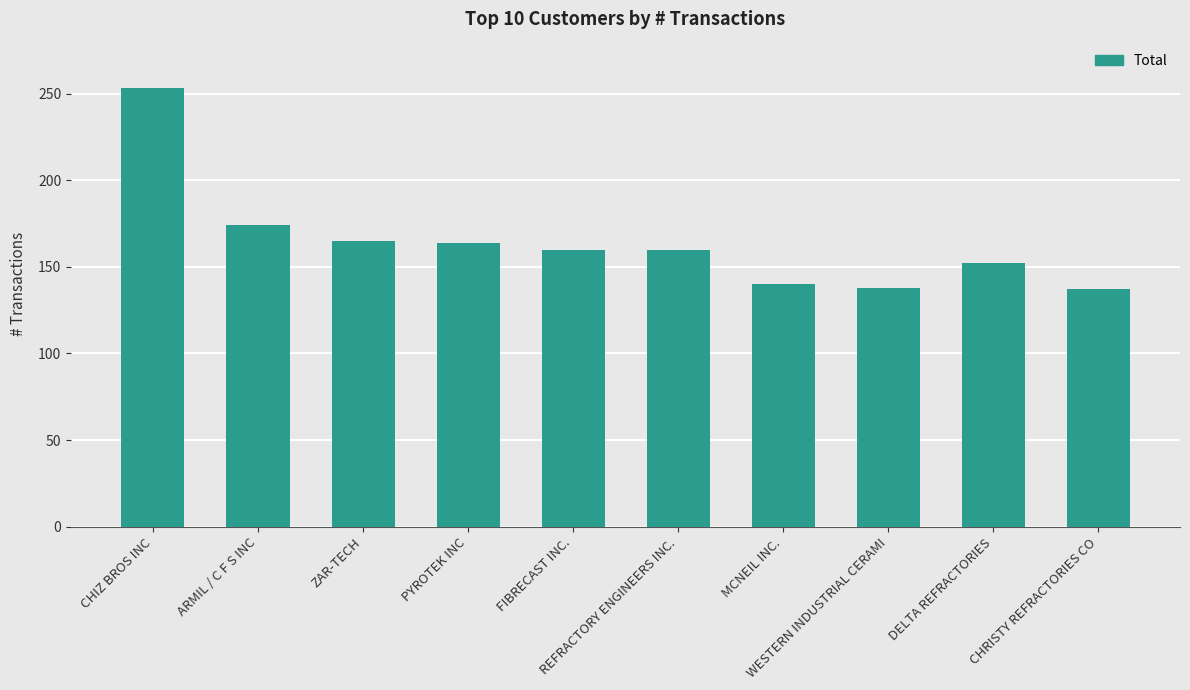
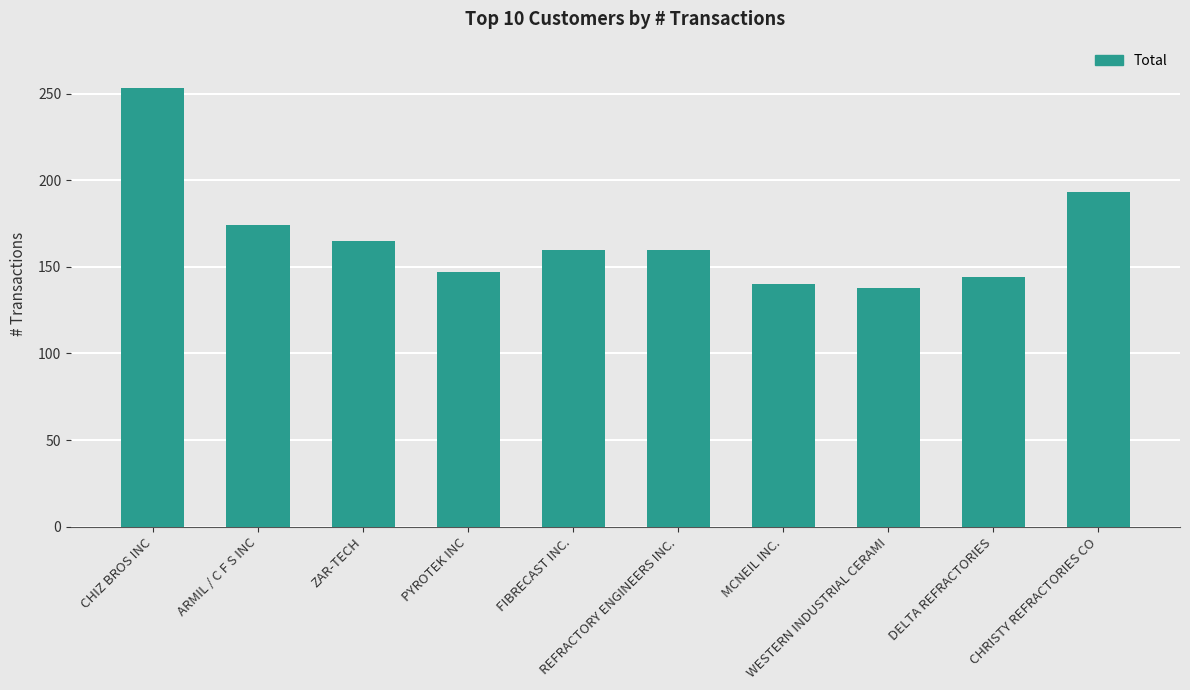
  {
    "CHIZ BROS INC": 253,
    "ARMIL / C F S INC": 174,
    "ZAR-TECH": 165,
-   "PYROTEK INC": 164,
+   "PYROTEK INC": 147,
    "FIBRECAST INC.": 160,
    "REFRACTORY ENGINEERS INC.": 160,
    "MCNEIL INC.": 140,
    "WESTERN INDUSTRIAL CERAMI": 138,
-   "DELTA REFRACTORIES": 152,
-   "CHRISTY REFRACTORIES CO": 137
+   "DELTA REFRACTORIES": 144,
+   "CHRISTY REFRACTORIES CO": 193
  }
